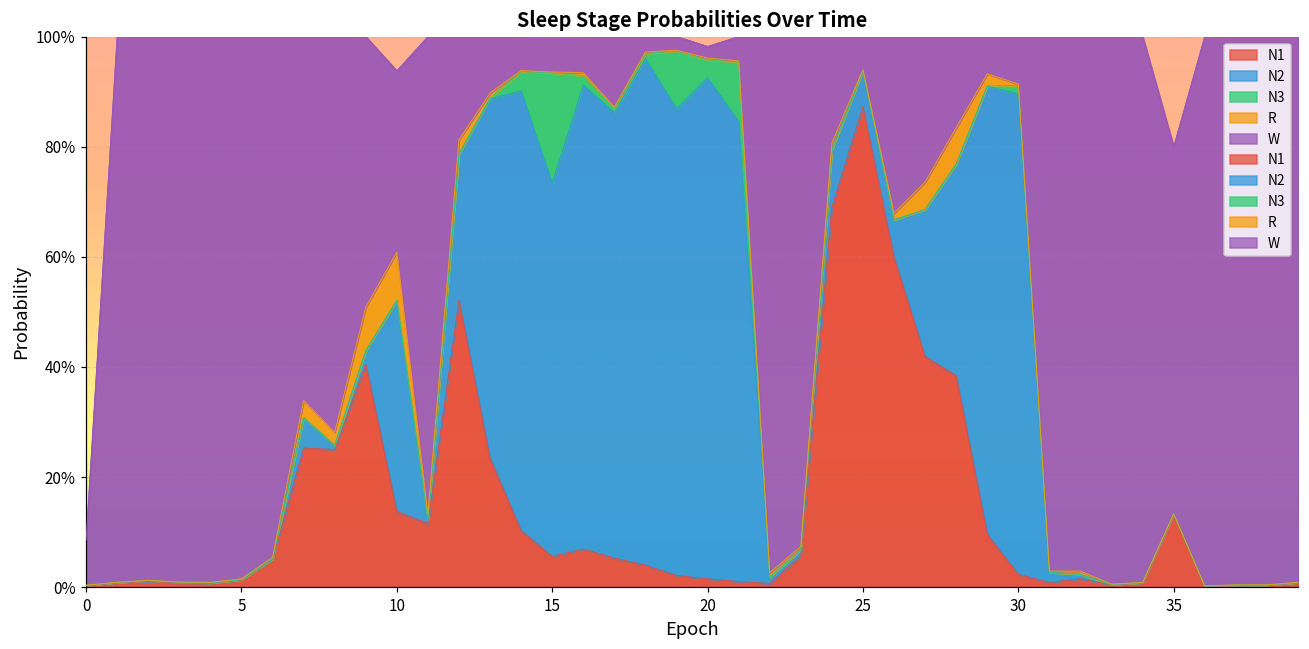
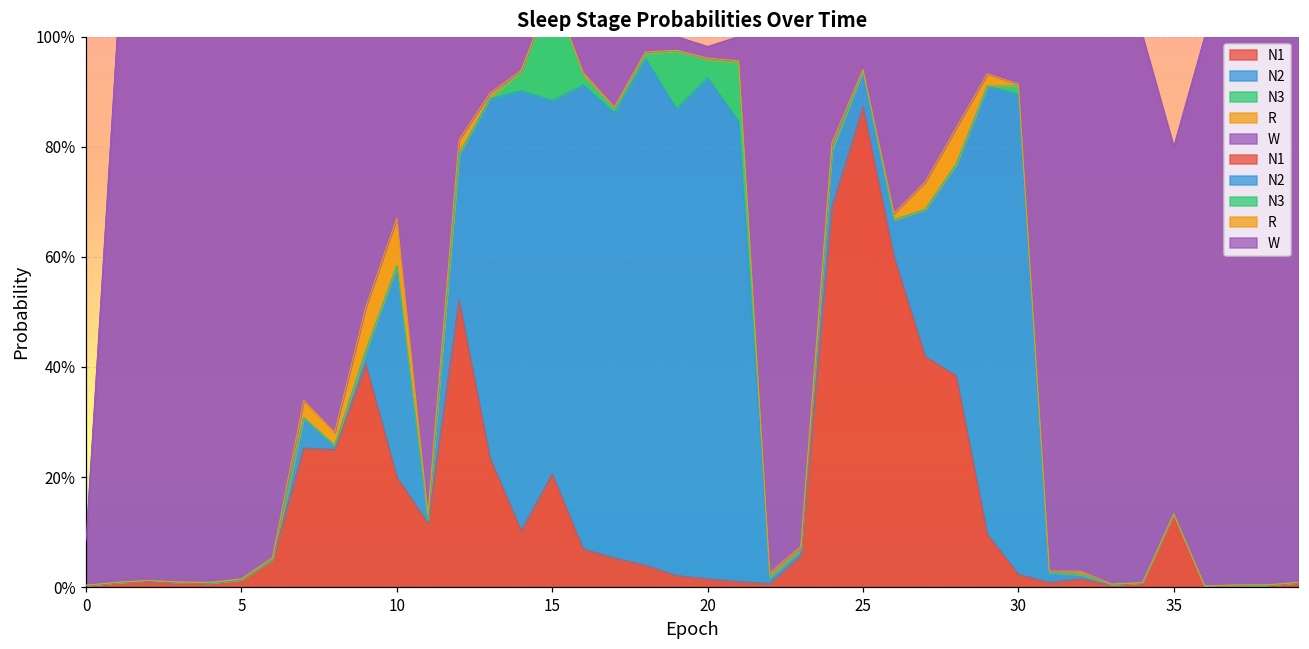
  {
    "N1": {
-     "10": "14%",
-     "15": "6%",
+     "10": "20%",
+     "15": "21%",
      "20": "1%",
      "25": "87%",
      "30": "2%"
    },
    "N2": {
      "15": "68%",
      "20": "91%",
      "30": "87%"
    },
    "R": {
      "10": "9%"
    },
    "W": {
      "0": "8%",
      "5": "98%",
      "10": "33%",
      "20": "2%",
      "25": "6%",
      "30": "9%",
      "35": "67%"
    }
  }
